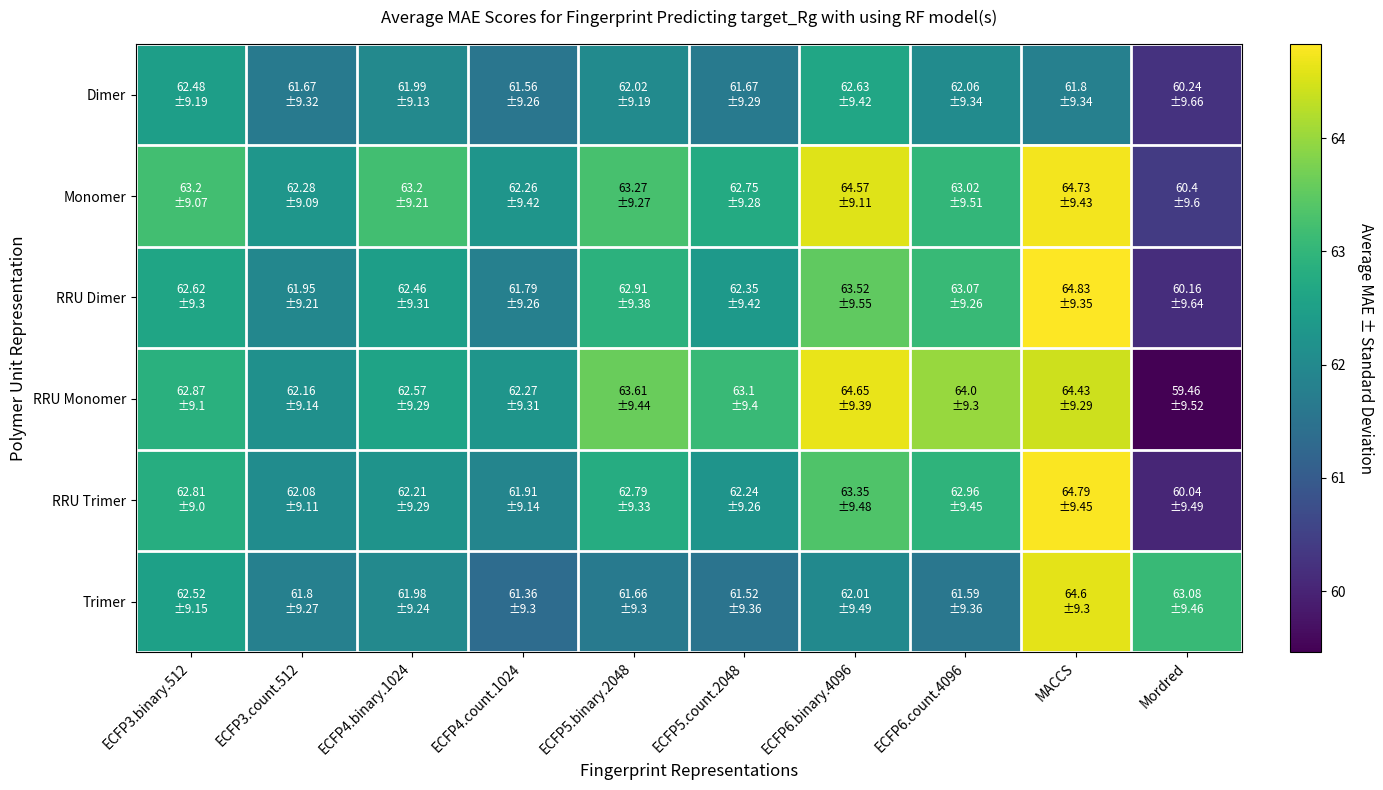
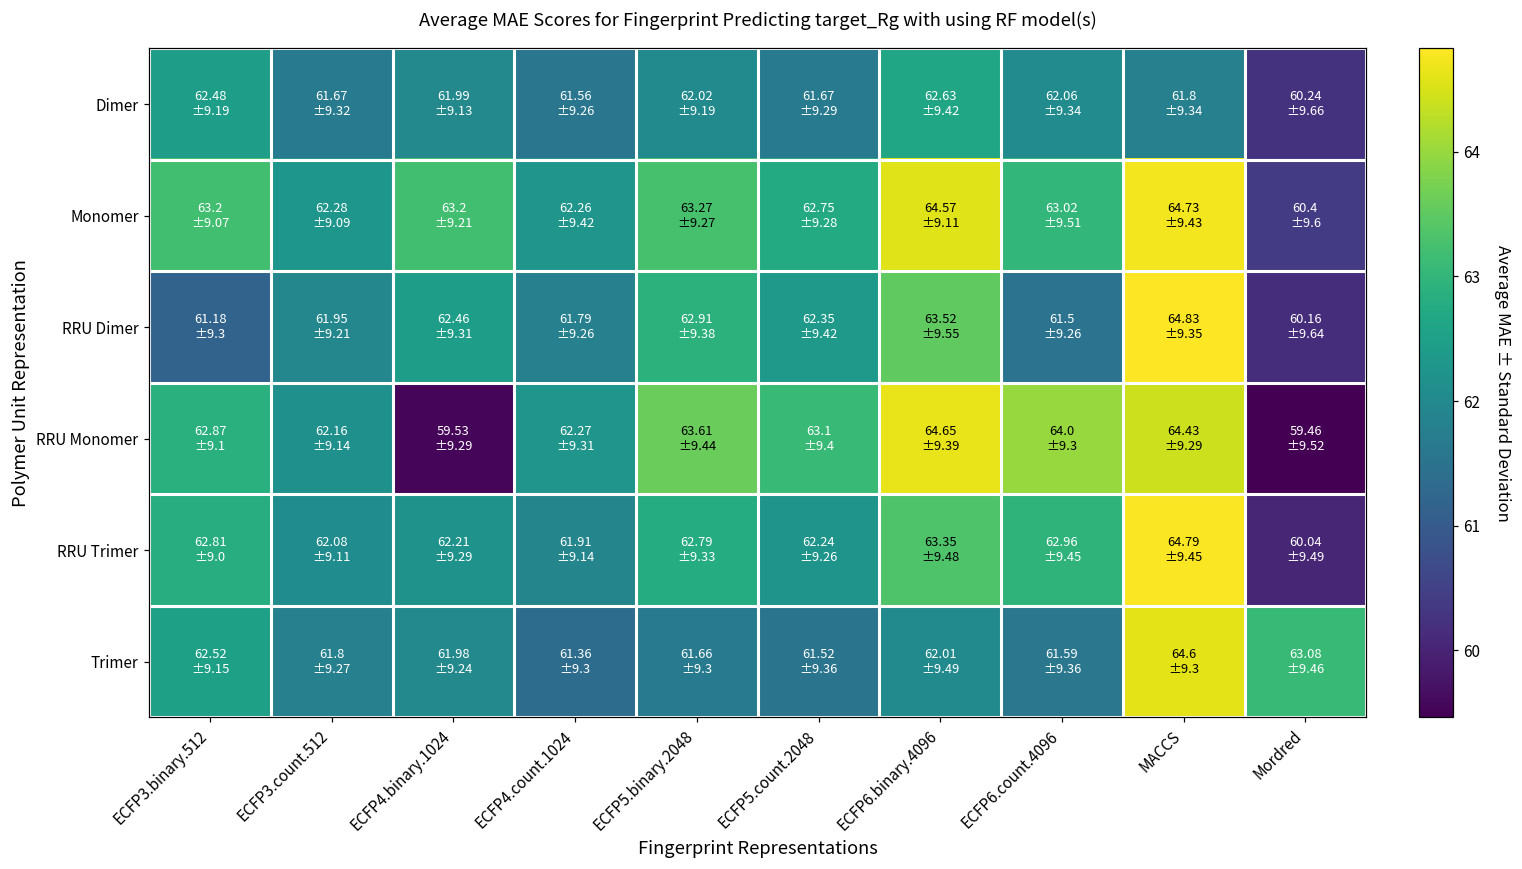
  {
    "RRU Dimer": {
-     "ECFP3.binary.512": 62.62,
-     "ECFP6.count.4096": 63.07
+     "ECFP3.binary.512": 61.18,
+     "ECFP6.count.4096": 61.5
    },
    "RRU Monomer": {
-     "ECFP4.binary.1024": 62.57
+     "ECFP4.binary.1024": 59.53
    }
  }
